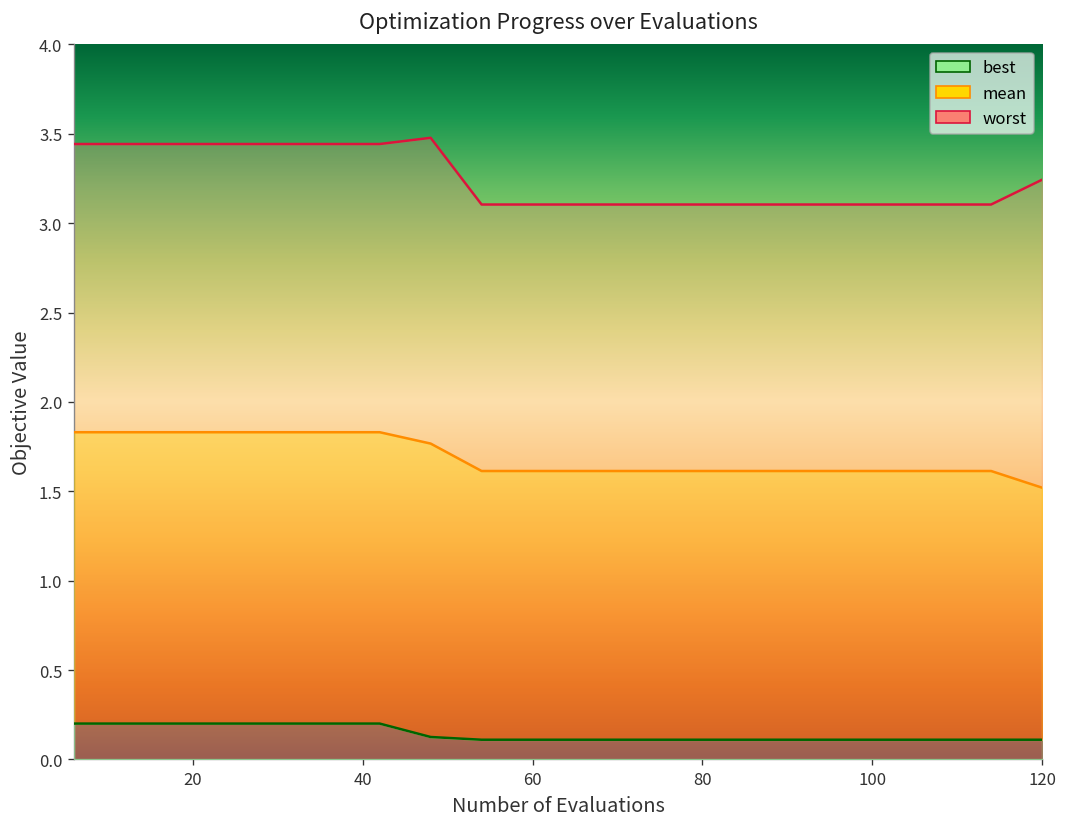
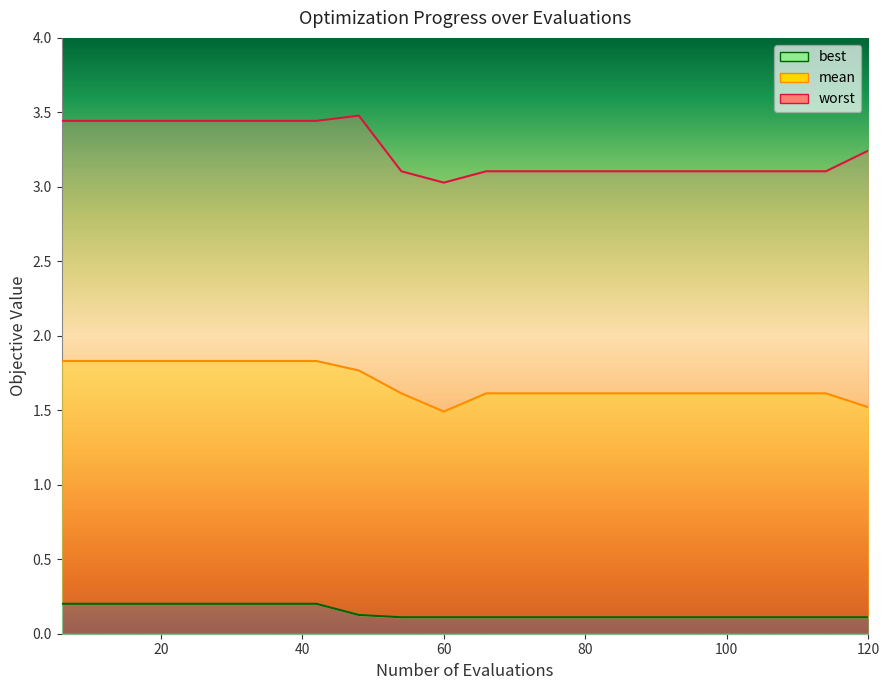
  {
    "worst": {
-     "60": 3.10,
+     "60": 3.03,
      "120": 3.24
    },
    "mean": {
-     "60": 1.61,
+     "60": 1.49,
      "120": 1.52
    },
    "best": {
      "60": 0.11,
      "120": 0.11
    }
  }
